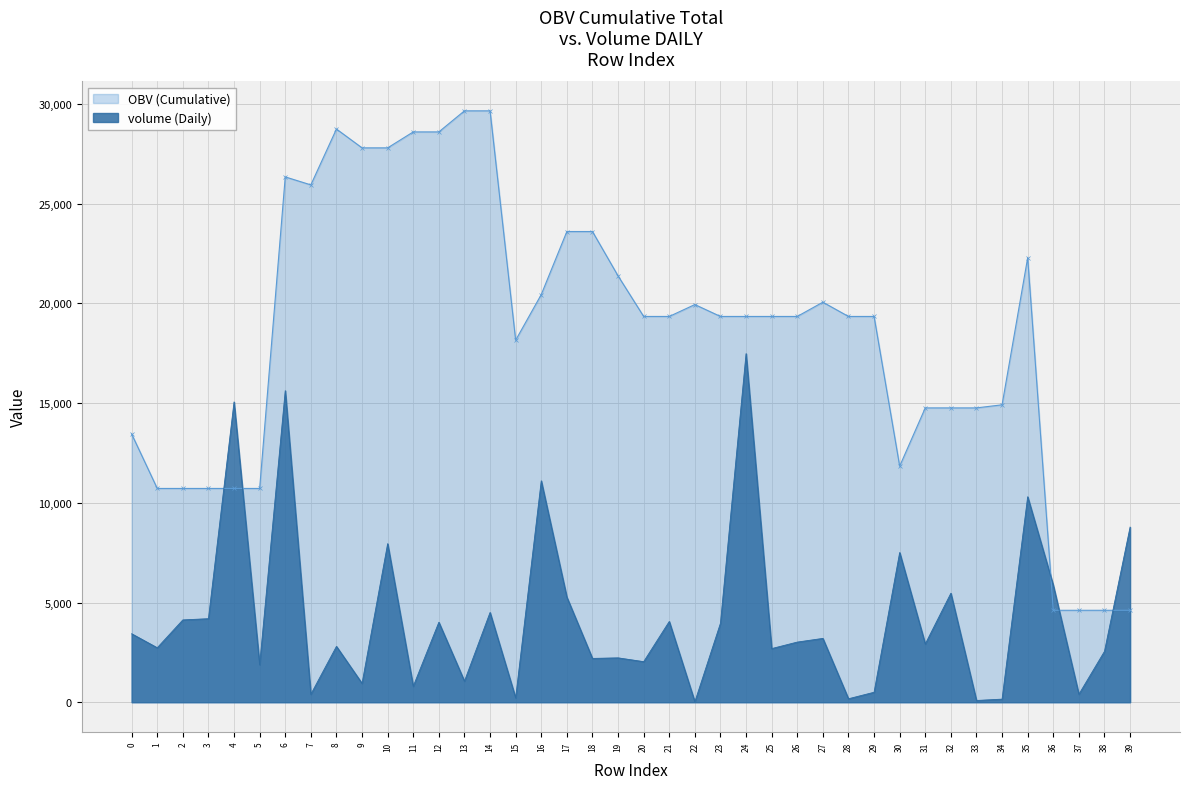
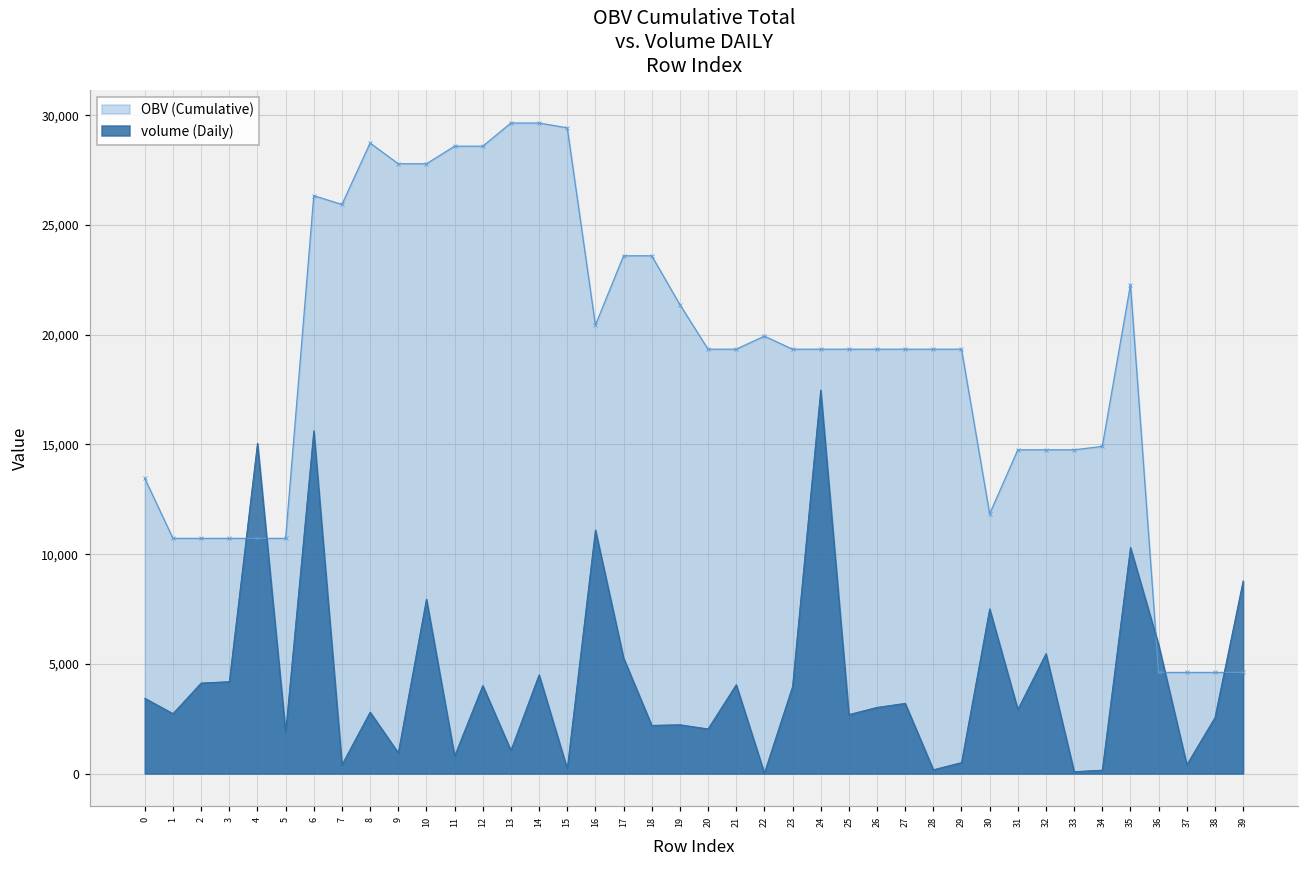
  {
    "OBV (Cumulative)": {
      "0": "13,500",
      "1": "10,700",
      "2": "10,700",
      "3": "10,700",
      "4": "10,700",
      "5": "10,700",
      "6": "26,300",
      "7": "25,900",
      "8": "28,700",
      "9": "27,800",
      "10": "27,800",
      "11": "28,600",
      "12": "28,600",
      "13": "29,700",
      "14": "29,700",
-     "15": "18,200",
+     "15": "29,400",
      "16": "20,400",
      "17": "23,600",
      "18": "23,600",
      "19": "21,400",
      "20": "19,300",
      "21": "19,300",
      "22": "19,900",
      "23": "19,300",
      "24": "19,300",
      "25": "19,300",
      "26": "19,300",
-     "27": "20,100",
+     "27": "19,300",
      "28": "19,300",
      "29": "19,300",
      "30": "11,800",
      "31": "14,800",
      "32": "14,800",
      "33": "14,800",
      "34": "14,900",
      "35": "22,300",
      "36": "4,600",
      "37": "4,600",
      "38": "4,600",
      "39": "4,600"
    },
    "volume (Daily)": {
      "0": "3,400",
      "1": "2,700",
      "2": "4,100",
      "3": "4,200",
      "4": "15,100",
      "5": "1,900",
      "6": "15,600",
      "7": "400",
      "8": "2,800",
      "9": "900",
      "10": "8,000",
      "11": "800",
      "12": "4,000",
      "13": "1,100",
      "14": "4,500",
      "15": "200",
      "16": "11,100",
      "17": "5,300",
      "18": "2,200",
      "19": "2,200",
      "20": "2,000",
      "21": "4,000",
      "22": "0",
      "23": "4,000",
      "24": "17,500",
      "25": "2,700",
      "26": "3,000",
      "27": "3,200",
      "28": "200",
      "29": "500",
      "30": "7,500",
      "31": "2,900",
      "32": "5,500",
      "33": "100",
      "34": "200",
      "35": "10,300",
      "36": "5,900",
      "37": "400",
      "38": "2,600",
      "39": "8,800"
    }
  }
